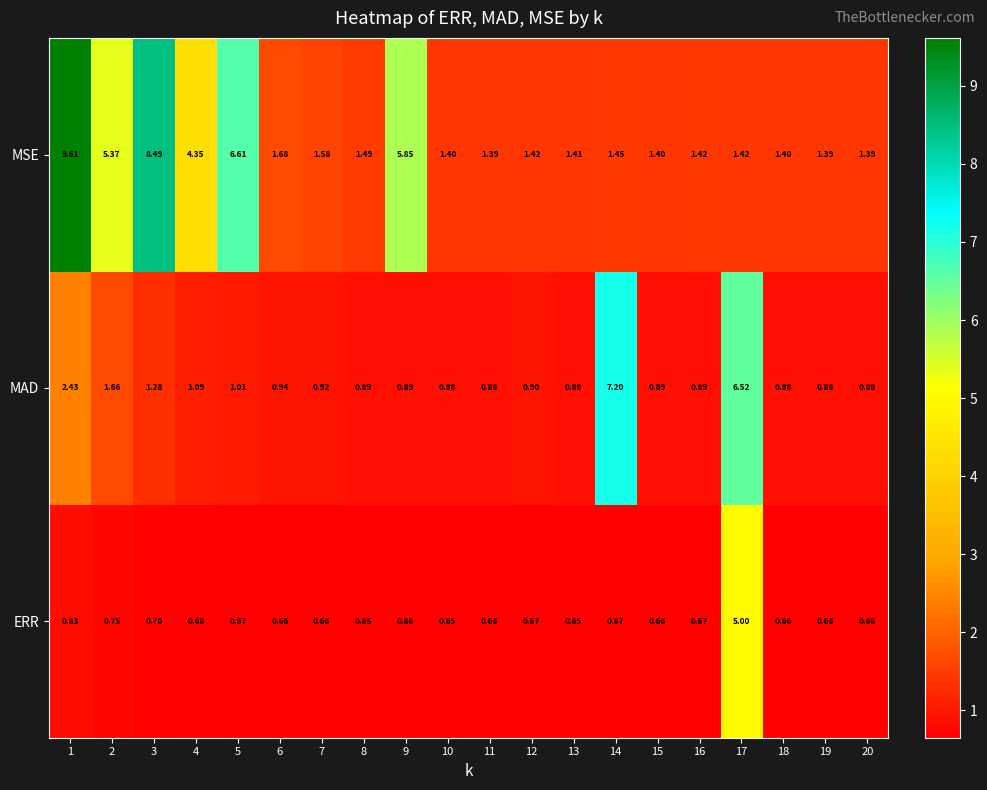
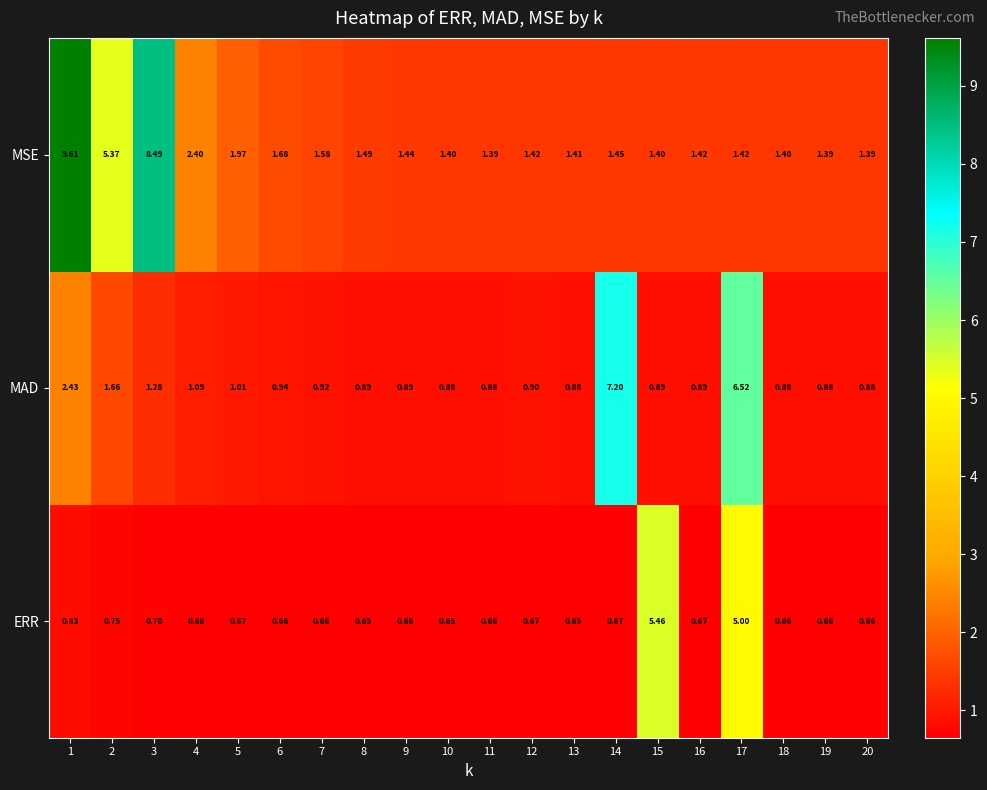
  {
    "MSE": {
      "1": 9.61,
      "2": 5.37,
      "3": 8.49,
-     "4": 4.35,
-     "5": 6.61,
+     "4": 2.40,
+     "5": 1.97,
      "6": 1.68,
      "7": 1.58,
      "8": 1.49,
-     "9": 5.85,
+     "9": 1.44,
      "10": 1.40,
      "11": 1.39,
      "12": 1.42,
      "13": 1.41,
      "14": 1.45,
      "15": 1.40,
      "16": 1.42,
      "17": 1.42,
      "18": 1.40,
      "19": 1.39,
      "20": 1.39
    },
    "MAD": {
      "1": 2.43,
      "2": 1.66,
      "3": 1.28,
      "4": 1.09,
      "5": 1.01,
      "6": 0.94,
      "7": 0.92,
      "8": 0.89,
      "9": 0.89,
      "10": 0.88,
      "11": 0.88,
      "12": 0.90,
      "13": 0.88,
      "14": 7.20,
      "15": 0.89,
      "16": 0.89,
      "17": 6.52,
      "18": 0.88,
      "19": 0.88,
      "20": 0.88
    },
    "ERR": {
      "1": 0.83,
      "2": 0.75,
      "3": 0.70,
      "4": 0.68,
      "5": 0.67,
      "6": 0.66,
      "7": 0.66,
      "8": 0.65,
      "9": 0.66,
      "10": 0.65,
      "11": 0.66,
      "12": 0.67,
      "13": 0.65,
      "14": 0.67,
-     "15": 0.66,
+     "15": 5.46,
      "16": 0.67,
      "17": 5.00,
      "18": 0.66,
      "19": 0.66,
      "20": 0.66
    }
  }
